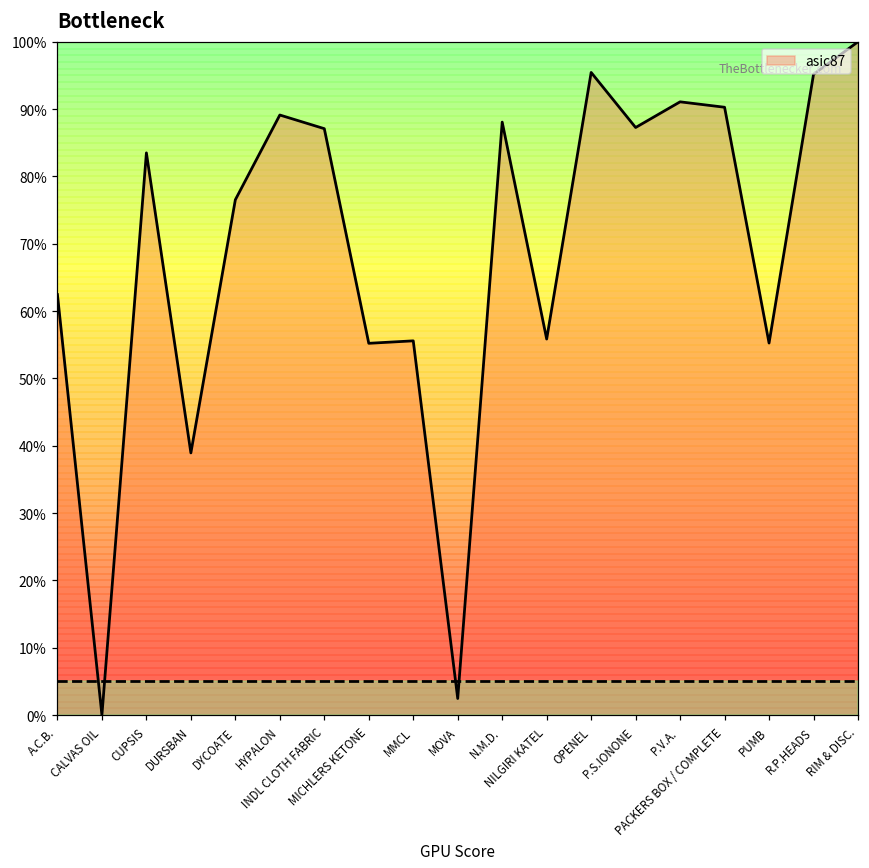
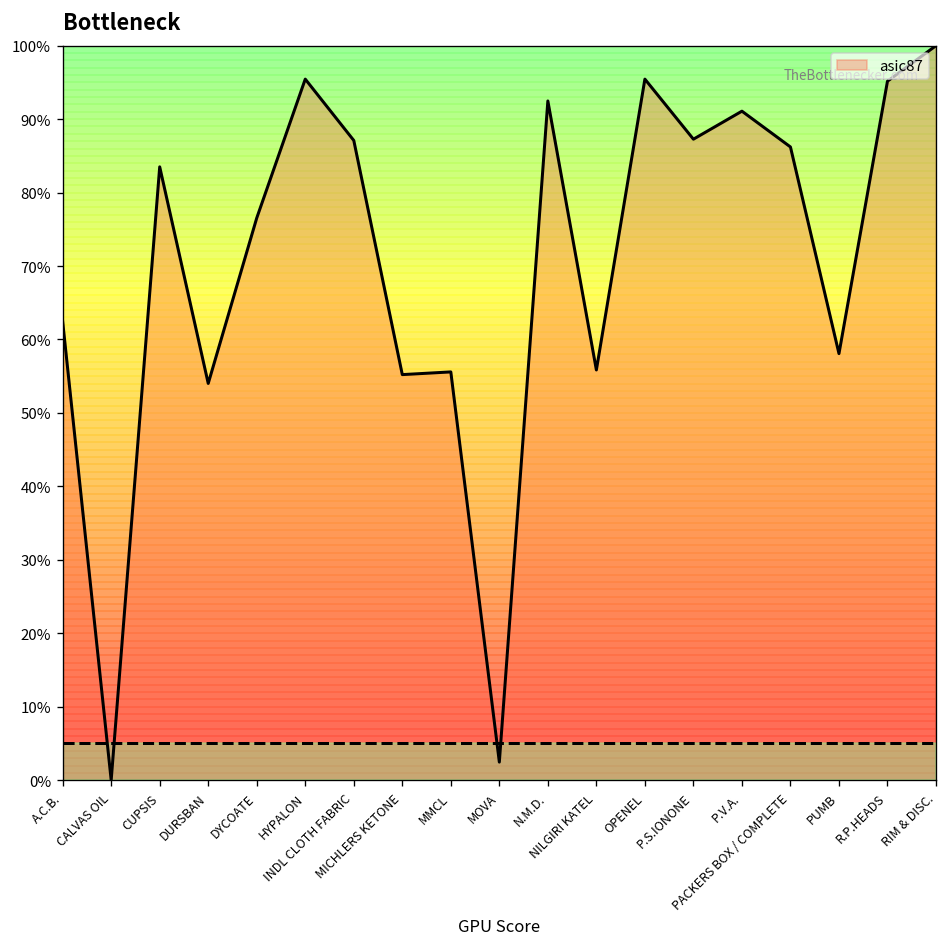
  {
    "asic87": {
      "A.C.B.": "62%",
      "CALVAS OIL": "0%",
      "CUPSIS": "84%",
-     "DURSBAN": "39%",
+     "DURSBAN": "54%",
      "DYCOATE": "77%",
-     "HYPALON": "89%",
+     "HYPALON": "95%",
      "INDL CLOTH FABRIC": "87%",
      "MICHLERS KETONE": "55%",
      "MMCL": "56%",
      "MOVA": "2%",
-     "N.M.D.": "88%",
+     "N.M.D.": "92%",
      "NILGIRI KATEL": "56%",
      "OPENEL": "95%",
      "P.S.IONONE": "87%",
      "P.V.A.": "91%",
-     "PACKERS BOX / COMPLETE": "90%",
-     "PUMB": "55%",
+     "PACKERS BOX / COMPLETE": "86%",
+     "PUMB": "58%",
      "R.P.HEADS": "95%",
      "RIM & DISC.": "100%"
    }
  }
